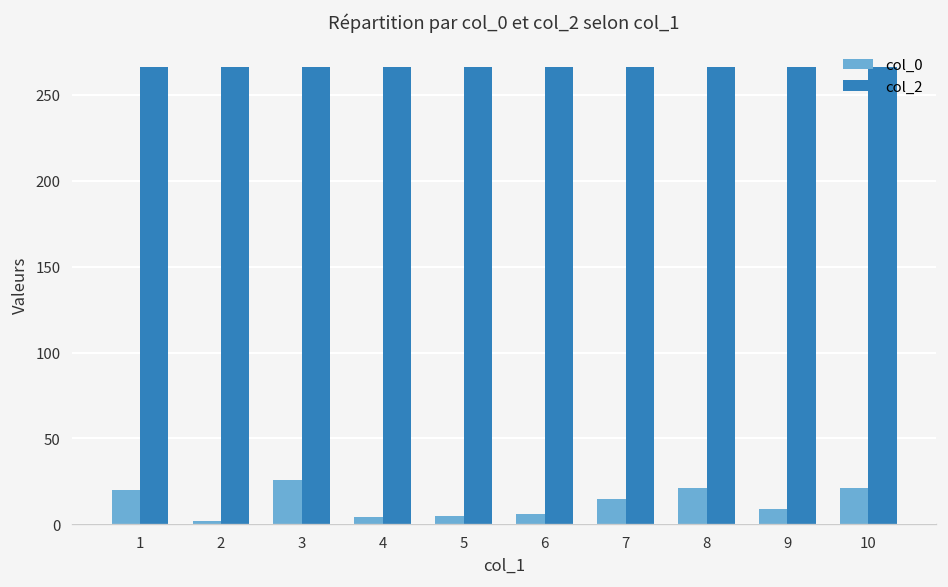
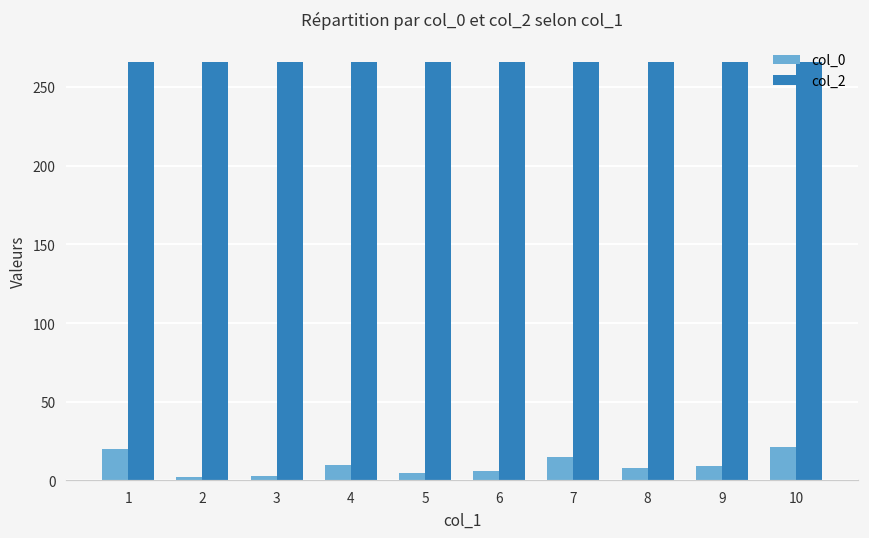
  {
    "col_0": {
      "1": 20,
      "2": 2,
-     "3": 26,
-     "4": 4,
+     "3": 3,
+     "4": 10,
      "5": 5,
      "6": 6,
      "7": 15,
-     "8": 21,
+     "8": 8,
      "9": 9,
      "10": 21
    },
    "col_2": {
      "1": 266,
      "2": 266,
      "3": 266,
      "4": 266,
      "5": 266,
      "6": 266,
      "7": 266,
      "8": 266,
      "9": 266,
      "10": 266
    }
  }
